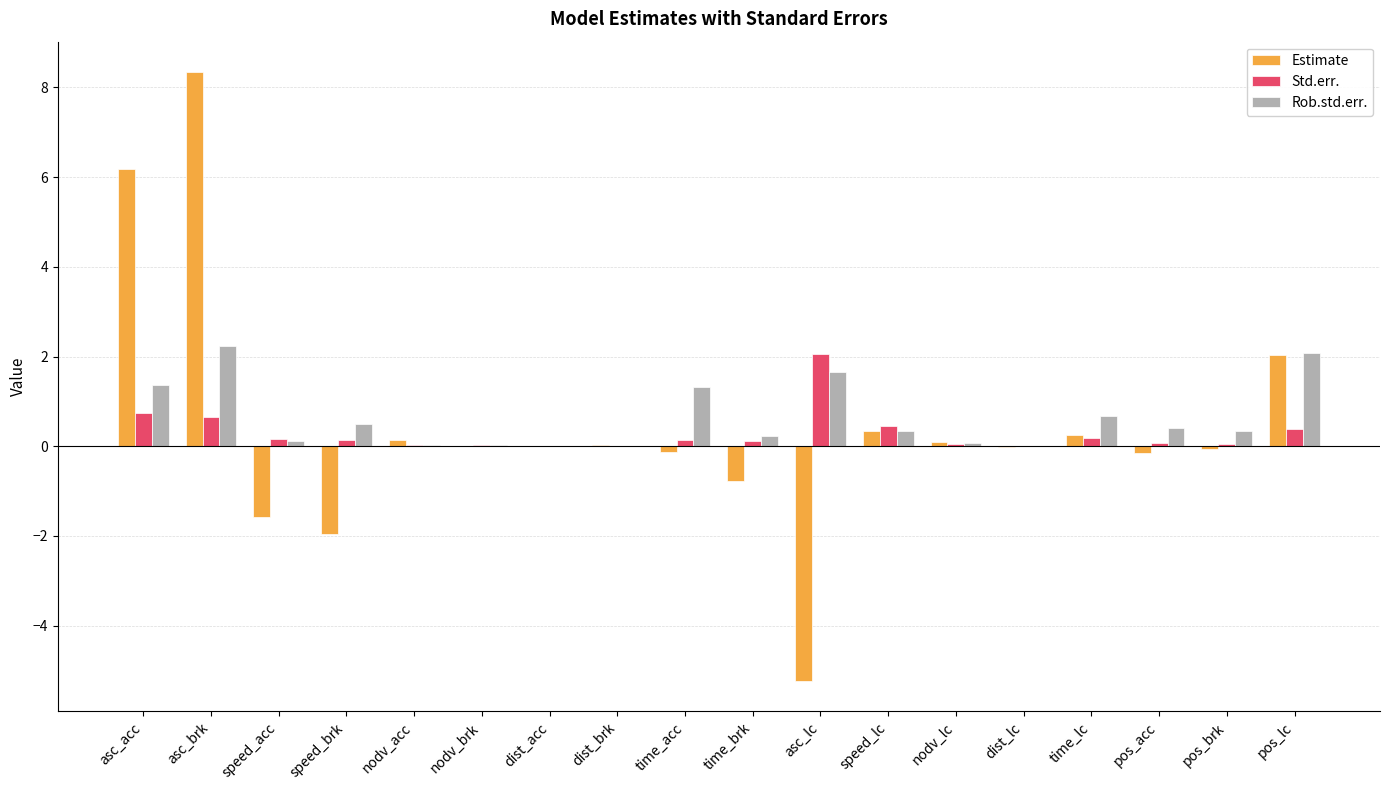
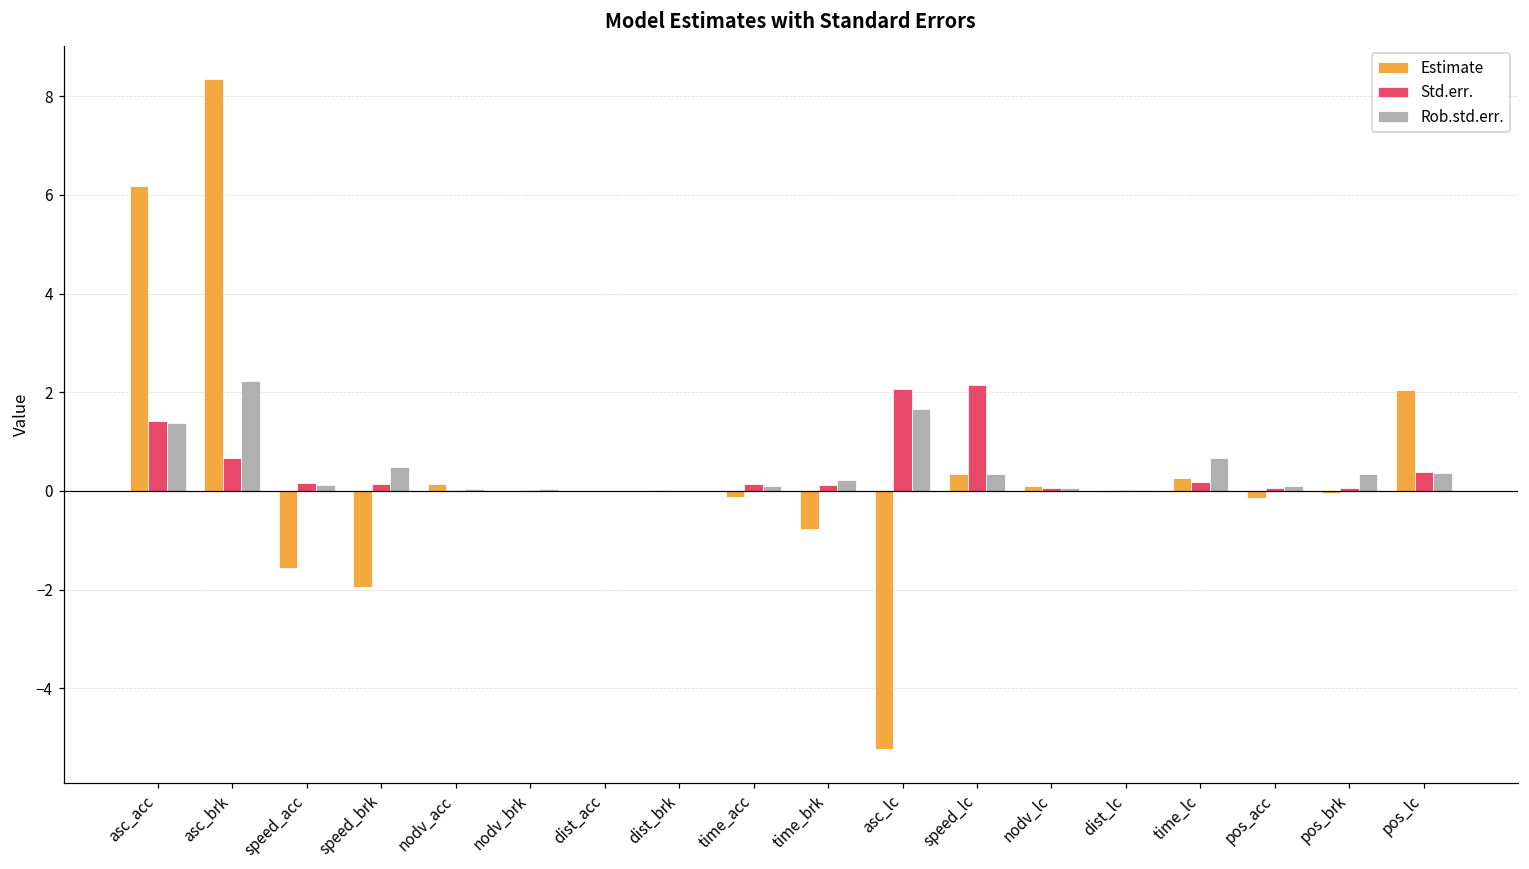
  {
    "Estimate": {
      "asc_acc": 6.2,
      "asc_brk": 8.3,
      "speed_acc": -1.6,
      "speed_brk": -2.0,
      "nodv_acc": 0.1,
      "time_acc": -0.1,
      "time_brk": -0.8,
      "asc_lc": -5.2,
      "speed_lc": 0.3,
      "nodv_lc": 0.1,
      "time_lc": 0.3,
      "pos_acc": -0.1,
      "pos_lc": 2.0
    },
    "Std.err.": {
-     "asc_acc": 0.7,
+     "asc_acc": 1.4,
      "asc_brk": 0.7,
      "speed_acc": 0.2,
      "speed_brk": 0.1,
      "time_acc": 0.1,
      "time_brk": 0.1,
      "asc_lc": 2.1,
-     "speed_lc": 0.4,
+     "speed_lc": 2.1,
      "nodv_lc": 0.1,
      "time_lc": 0.2,
      "pos_acc": 0.1,
      "pos_brk": 0.1,
      "pos_lc": 0.4
    },
    "Rob.std.err.": {
      "asc_acc": 1.4,
      "asc_brk": 2.2,
      "speed_acc": 0.1,
      "speed_brk": 0.5,
-     "time_acc": 1.3,
+     "time_acc": 0.1,
      "time_brk": 0.2,
      "asc_lc": 1.7,
      "speed_lc": 0.3,
      "nodv_lc": 0.1,
      "time_lc": 0.7,
-     "pos_acc": 0.4,
+     "pos_acc": 0.1,
      "pos_brk": 0.3,
-     "pos_lc": 2.1
+     "pos_lc": 0.4
    }
  }
